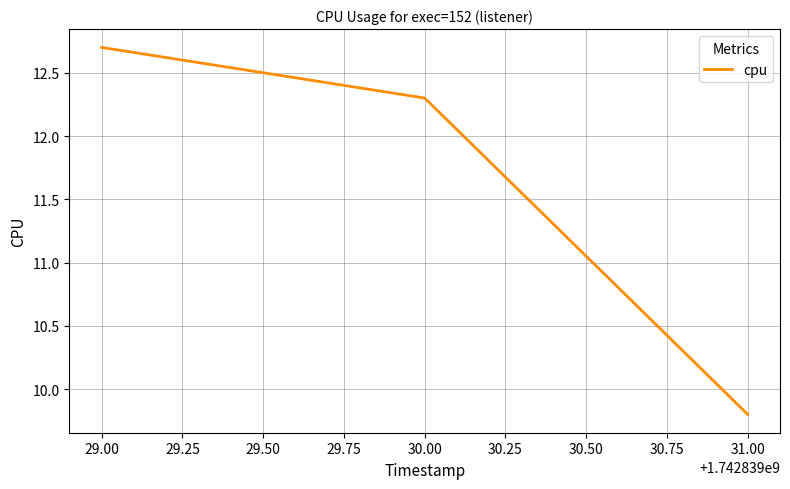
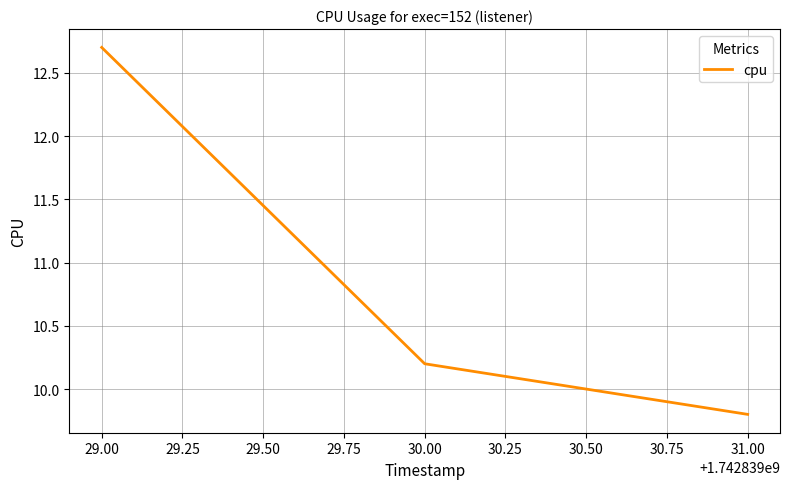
  {
    "29.00": 12.7,
-   "30.00": 12.3,
+   "30.00": 10.2,
    "31.00": 9.8
  }
